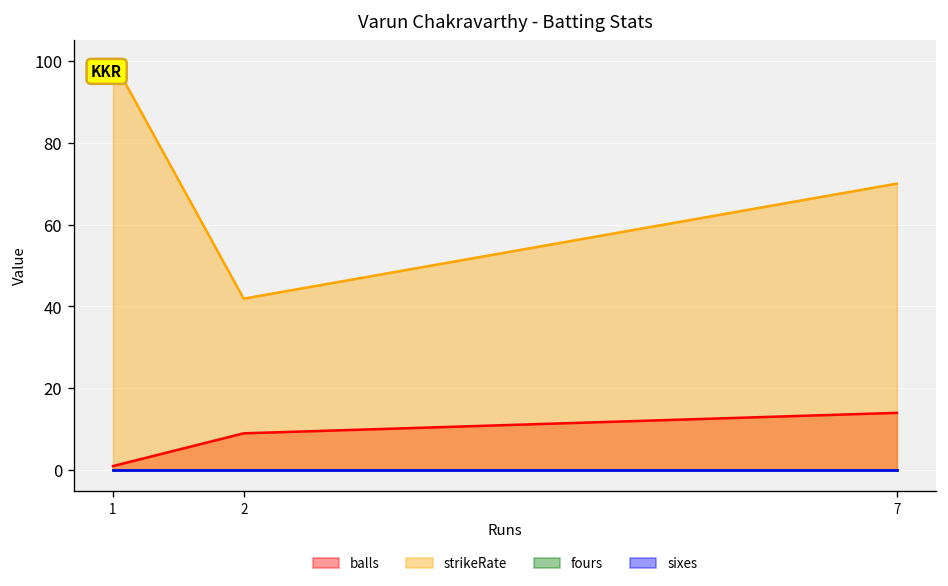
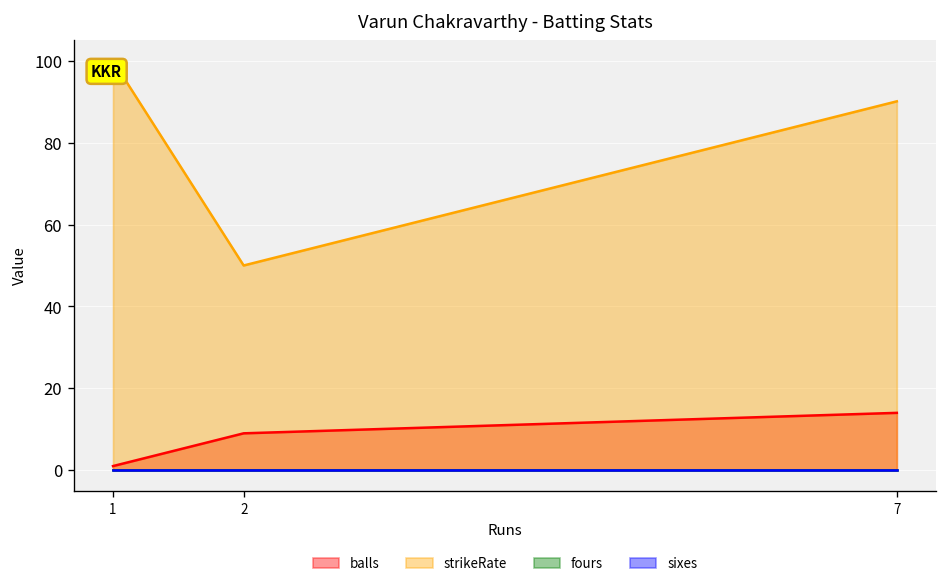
  {
    "balls": {
      "1": 1,
      "2": 9,
      "7": 14
    },
    "strikeRate": {
-     "2": 42,
-     "7": 70
+     "2": 50,
+     "7": 90
    },
    "sixes": {
      "1": 0,
      "2": 0,
      "7": 0
    }
  }
